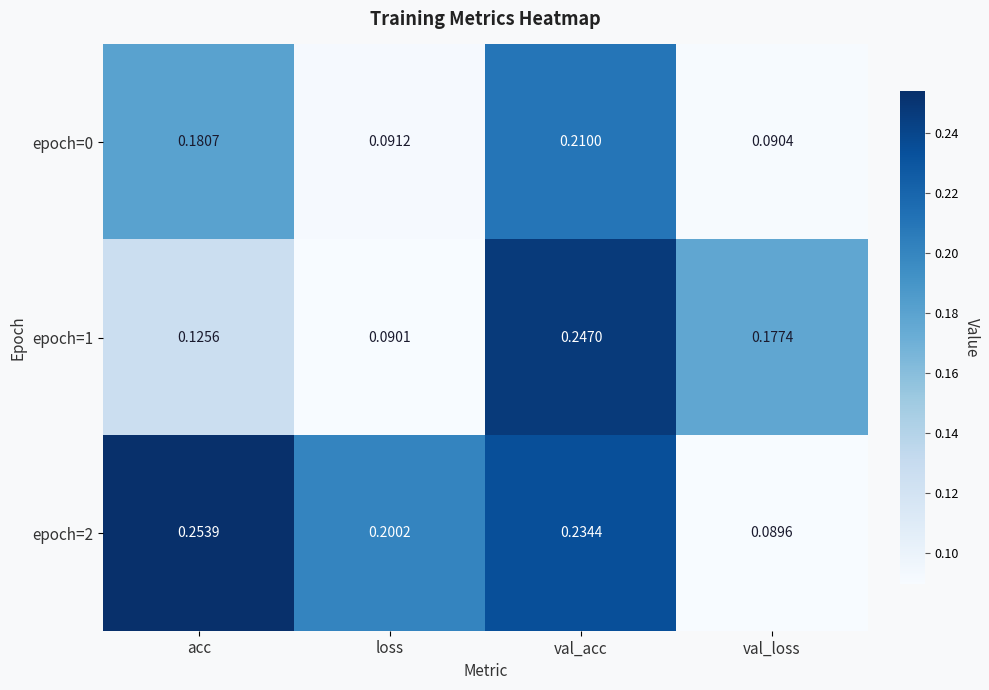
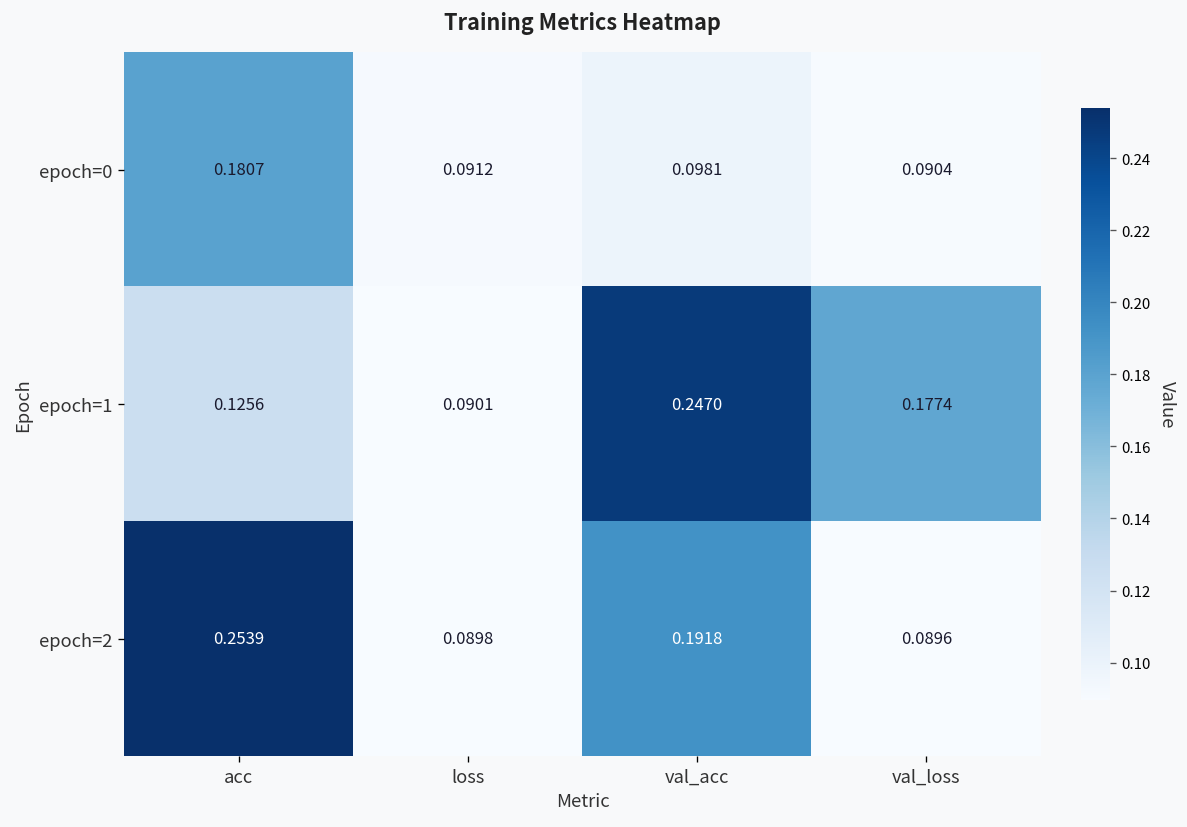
  {
    "epoch=0": {
      "acc": 0.1807,
      "loss": 0.0912,
-     "val_acc": 0.2100,
+     "val_acc": 0.0981,
      "val_loss": 0.0904
    },
    "epoch=1": {
      "acc": 0.1256,
      "loss": 0.0901,
      "val_acc": 0.2470,
      "val_loss": 0.1774
    },
    "epoch=2": {
      "acc": 0.2539,
-     "loss": 0.2002,
-     "val_acc": 0.2344,
+     "loss": 0.0898,
+     "val_acc": 0.1918,
      "val_loss": 0.0896
    }
  }
